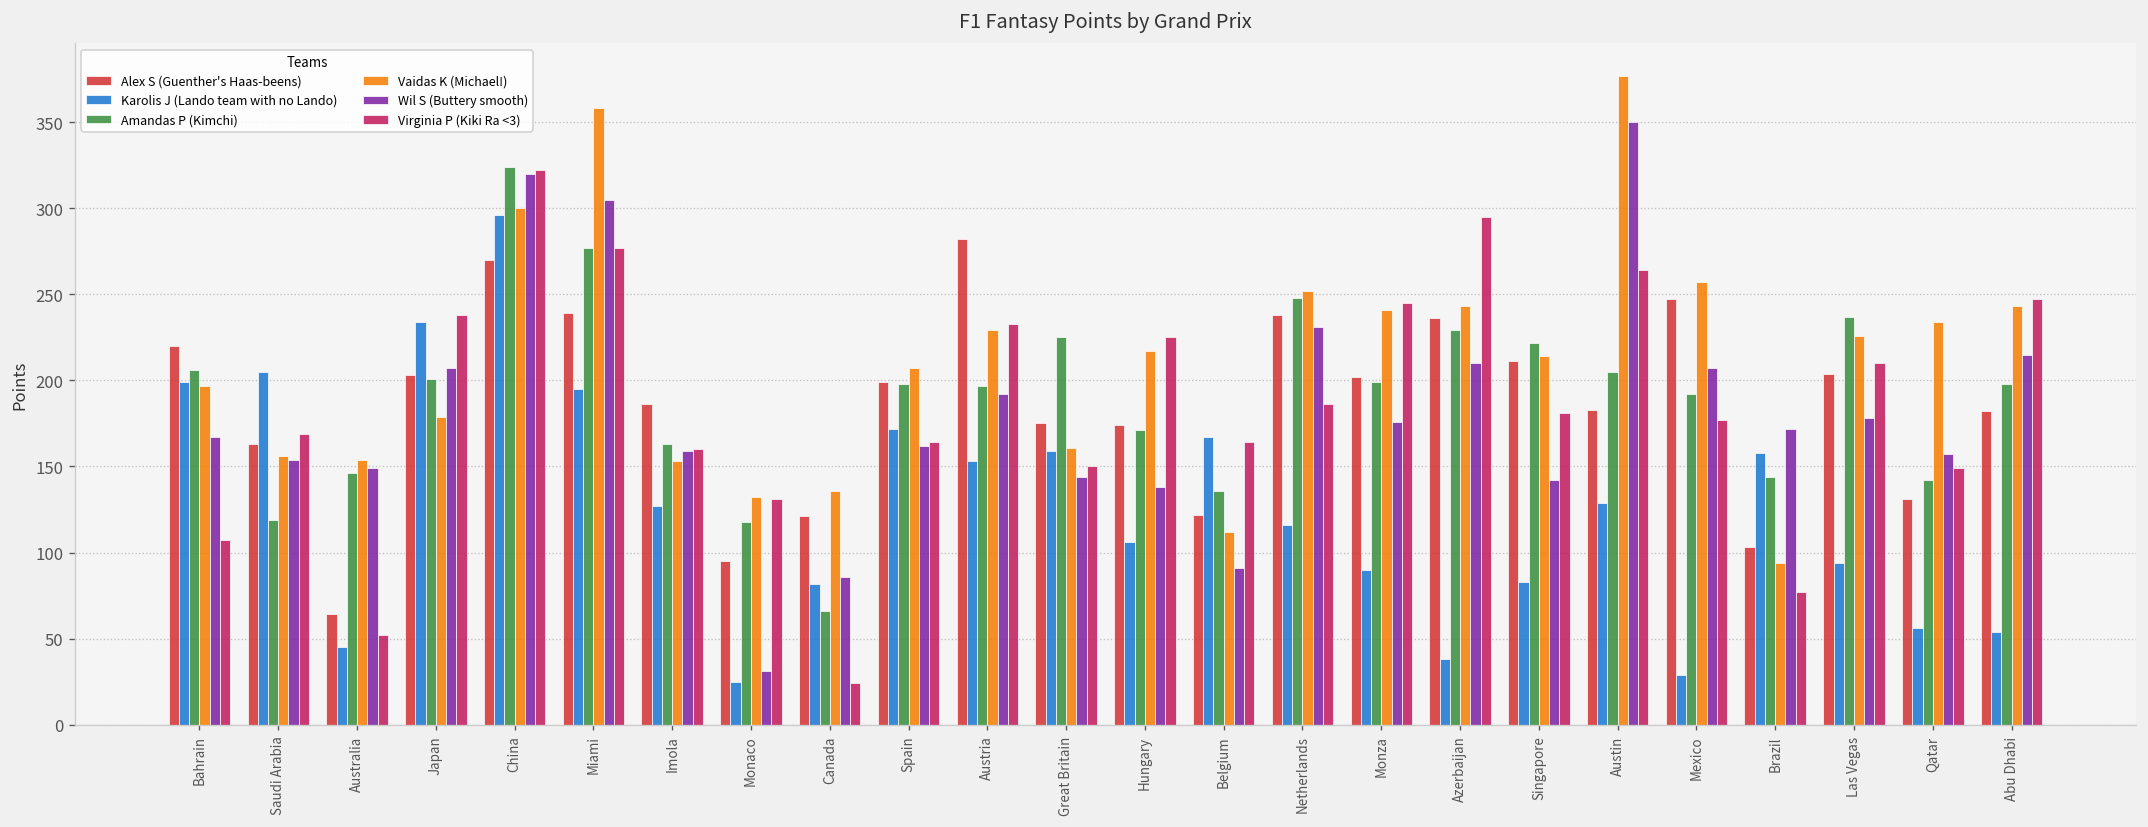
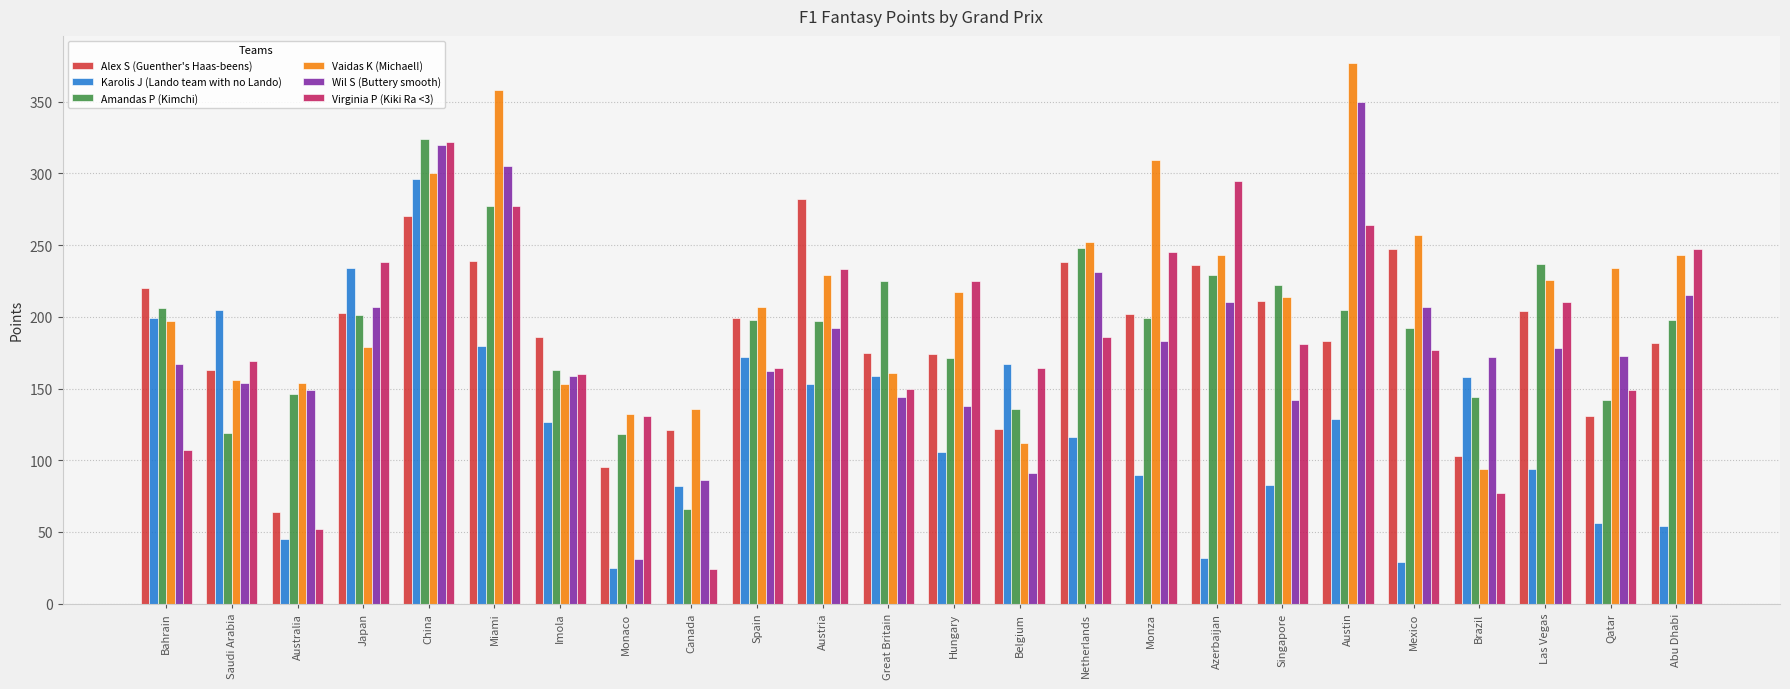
  {
    "Karolis J (Lando team with no Lando)": {
      "Bahrain": 199,
      "Saudi Arabia": 205,
      "Australia": 45,
      "Japan": 234,
      "China": 296,
-     "Miami": 195,
+     "Miami": 180,
      "Imola": 127,
      "Monaco": 25,
      "Canada": 82,
      "Spain": 172,
      "Austria": 153,
      "Great Britain": 159,
      "Hungary": 106,
      "Belgium": 167,
      "Netherlands": 116,
      "Monza": 90,
-     "Azerbaijan": 38,
+     "Azerbaijan": 32,
      "Singapore": 83,
      "Austin": 129,
      "Mexico": 29,
      "Brazil": 158,
      "Las Vegas": 94,
      "Qatar": 56,
      "Abu Dhabi": 54
    },
    "Amandas P (Kimchi)": {
      "Bahrain": 206,
      "Saudi Arabia": 119,
      "Australia": 146,
      "Japan": 201,
      "China": 324,
      "Miami": 277,
      "Imola": 163,
      "Monaco": 118,
      "Canada": 66,
      "Spain": 198,
      "Austria": 197,
      "Great Britain": 225,
      "Hungary": 171,
      "Belgium": 136,
      "Netherlands": 248,
      "Monza": 199,
      "Azerbaijan": 229,
      "Singapore": 222,
      "Austin": 205,
      "Mexico": 192,
      "Brazil": 144,
      "Las Vegas": 237,
      "Qatar": 142,
      "Abu Dhabi": 198
    },
    "Vaidas K (Michael!)": {
      "Bahrain": 197,
      "Saudi Arabia": 156,
      "Australia": 154,
      "Japan": 179,
      "China": 300,
      "Miami": 358,
      "Imola": 153,
      "Monaco": 132,
      "Canada": 136,
      "Spain": 207,
      "Austria": 229,
      "Great Britain": 161,
      "Hungary": 217,
      "Belgium": 112,
      "Netherlands": 252,
-     "Monza": 241,
+     "Monza": 309,
      "Azerbaijan": 243,
      "Singapore": 214,
      "Austin": 377,
      "Mexico": 257,
      "Brazil": 94,
      "Las Vegas": 226,
      "Qatar": 234,
      "Abu Dhabi": 243
    },
    "Wil S (Buttery smooth)": {
      "Bahrain": 167,
      "Saudi Arabia": 154,
      "Australia": 149,
      "Japan": 207,
      "China": 320,
      "Miami": 305,
      "Imola": 159,
      "Monaco": 31,
      "Canada": 86,
      "Spain": 162,
      "Austria": 192,
      "Great Britain": 144,
      "Hungary": 138,
      "Belgium": 91,
      "Netherlands": 231,
-     "Monza": 176,
+     "Monza": 183,
      "Azerbaijan": 210,
      "Singapore": 142,
      "Austin": 350,
      "Mexico": 207,
      "Brazil": 172,
      "Las Vegas": 178,
-     "Qatar": 157,
+     "Qatar": 173,
      "Abu Dhabi": 215
    }
  }
